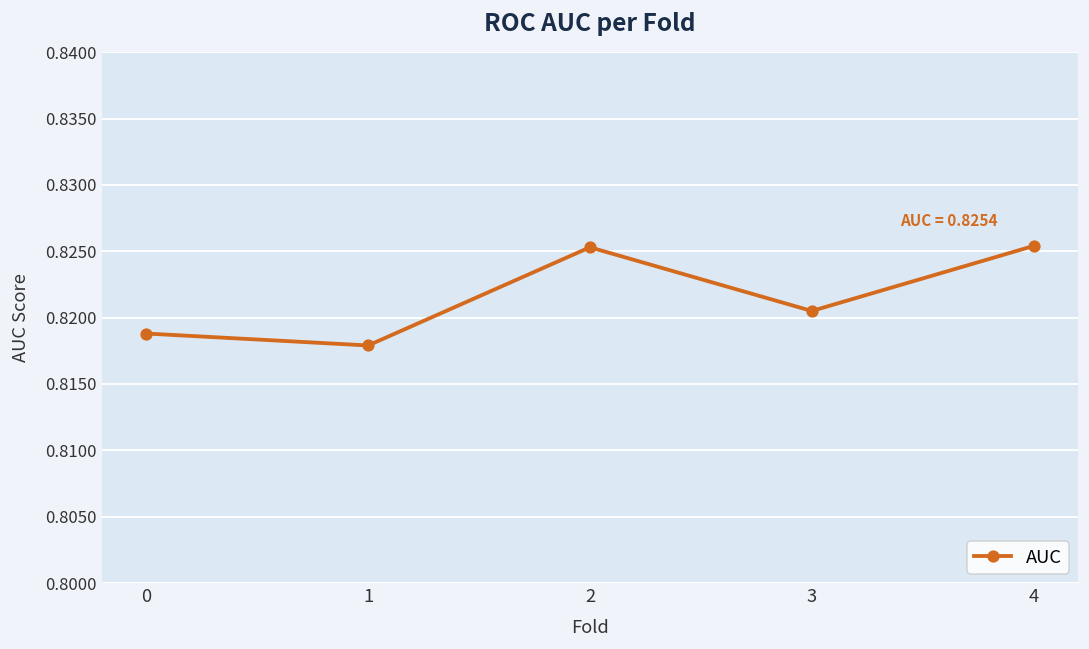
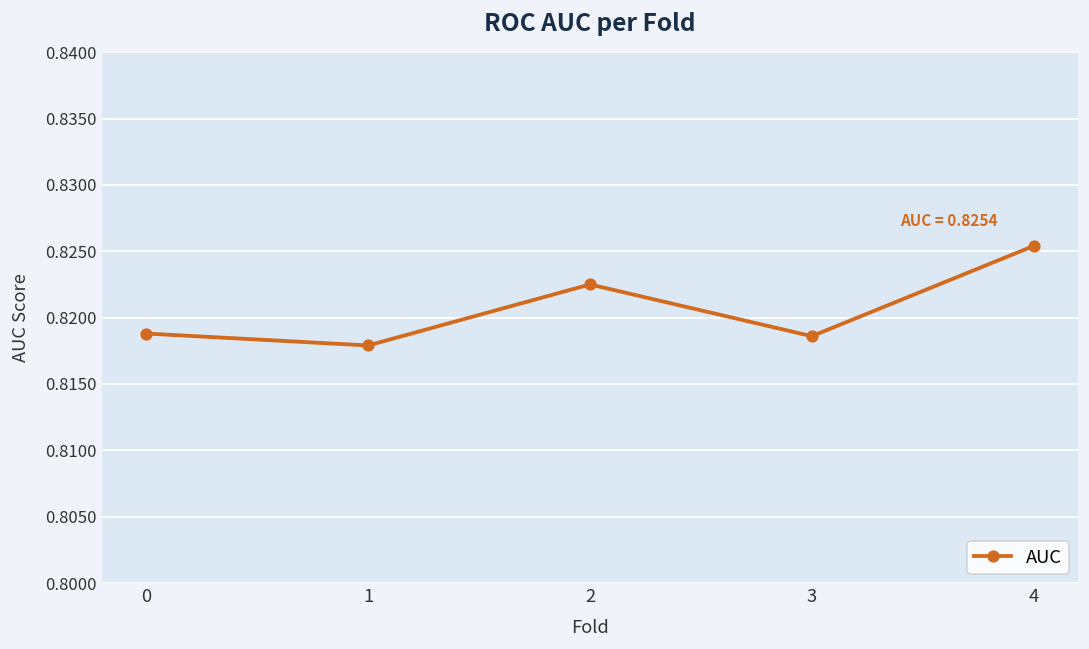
  {
    "0": 0.8188,
    "1": 0.8179,
-   "2": 0.8253,
-   "3": 0.8205,
+   "2": 0.8225,
+   "3": 0.8186,
    "4": 0.8254
  }
